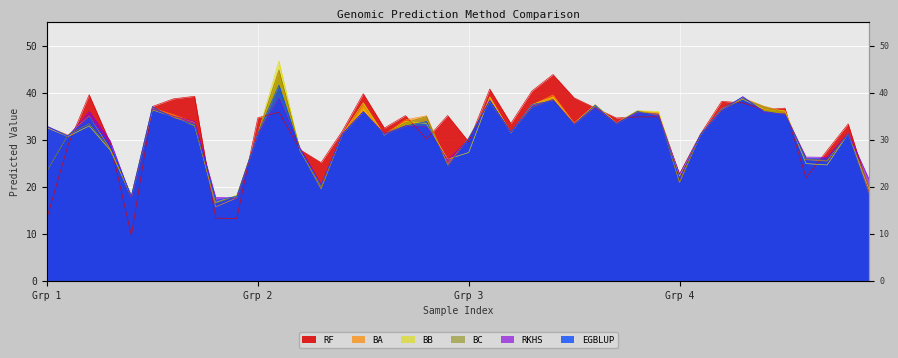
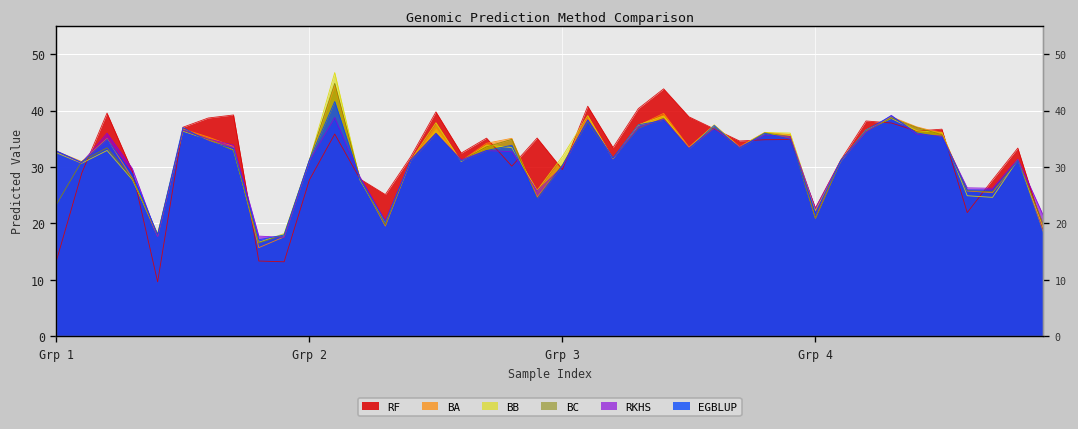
  {
    "RF": {
      "Grp 1": 13,
-     "Grp 2": 35
+     "Grp 2": 28
    },
    "BB": {
-     "Grp 3": 27
+     "Grp 3": 32
    },
    "BC": {
      "Grp 1": 23
    }
  }
